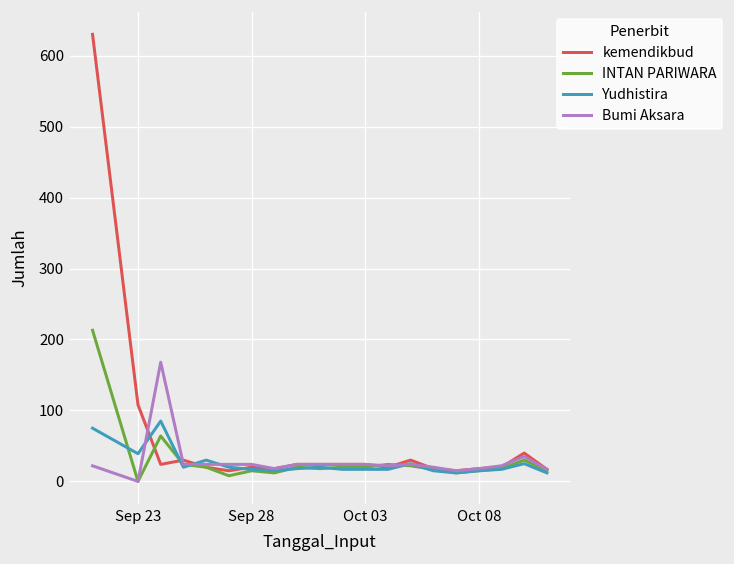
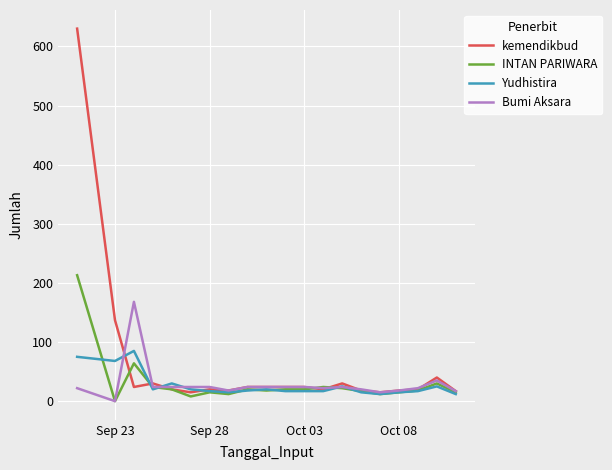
  {
    "kemendikbud": {
-     "Sep 23": 110
+     "Sep 23": 140
    },
    "Yudhistira": {
-     "Sep 23": 40
+     "Sep 23": 70
    }
  }
